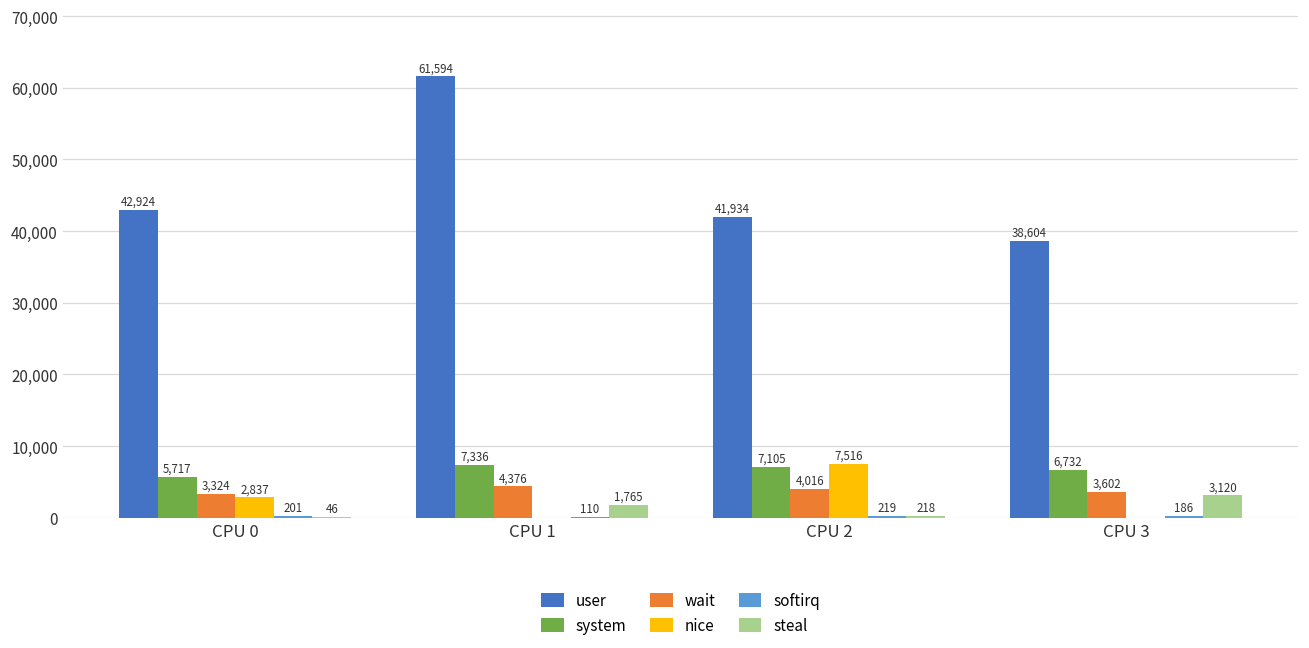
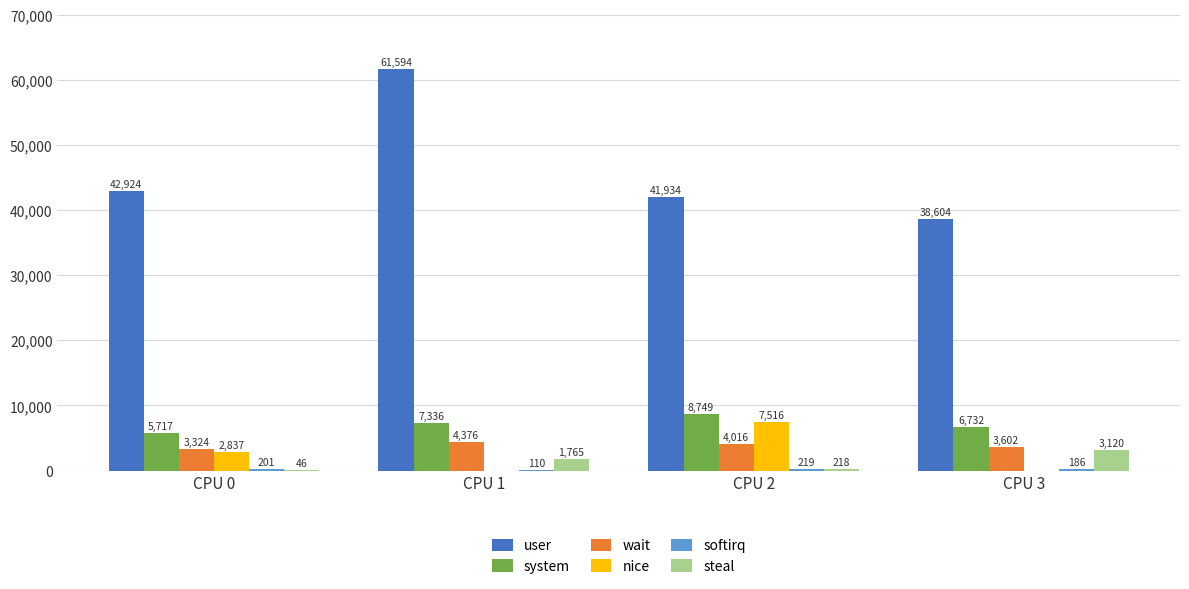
  {
    "system": {
      "CPU 0": "5,717",
      "CPU 1": "7,336",
-     "CPU 2": "7,105",
+     "CPU 2": "8,749",
      "CPU 3": "6,732"
    },
    "wait": {
      "CPU 0": "3,324",
      "CPU 1": "4,376",
      "CPU 2": "4,016",
      "CPU 3": "3,602"
    },
    "nice": {
      "CPU 0": "2,837",
      "CPU 2": "7,516"
    },
    "steal": {
      "CPU 0": "46",
      "CPU 1": "1,765",
      "CPU 2": "218",
      "CPU 3": "3,120"
    }
  }
